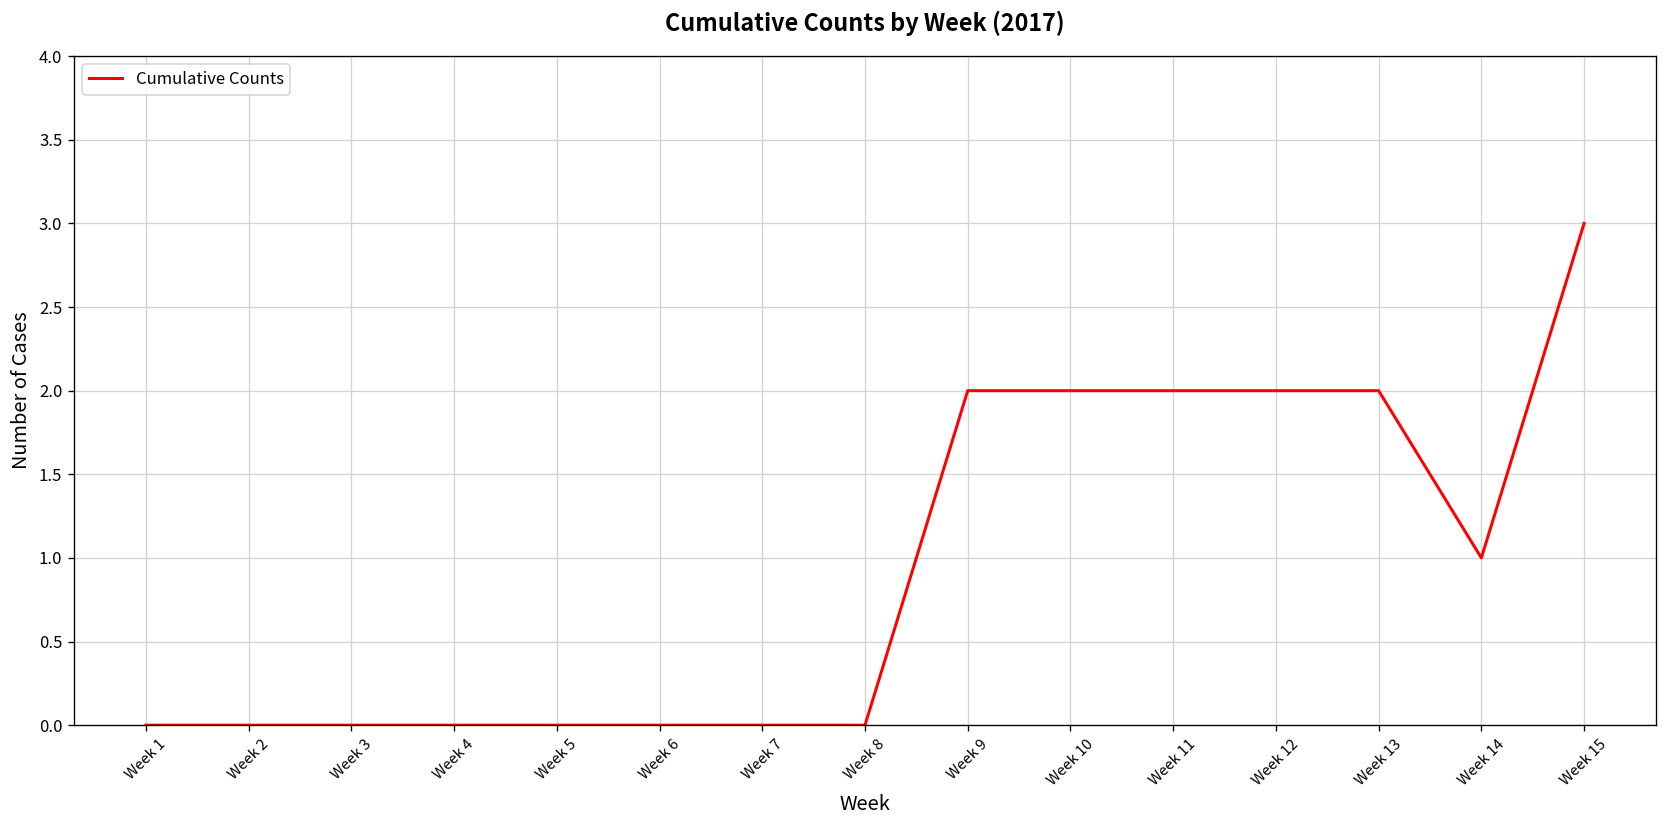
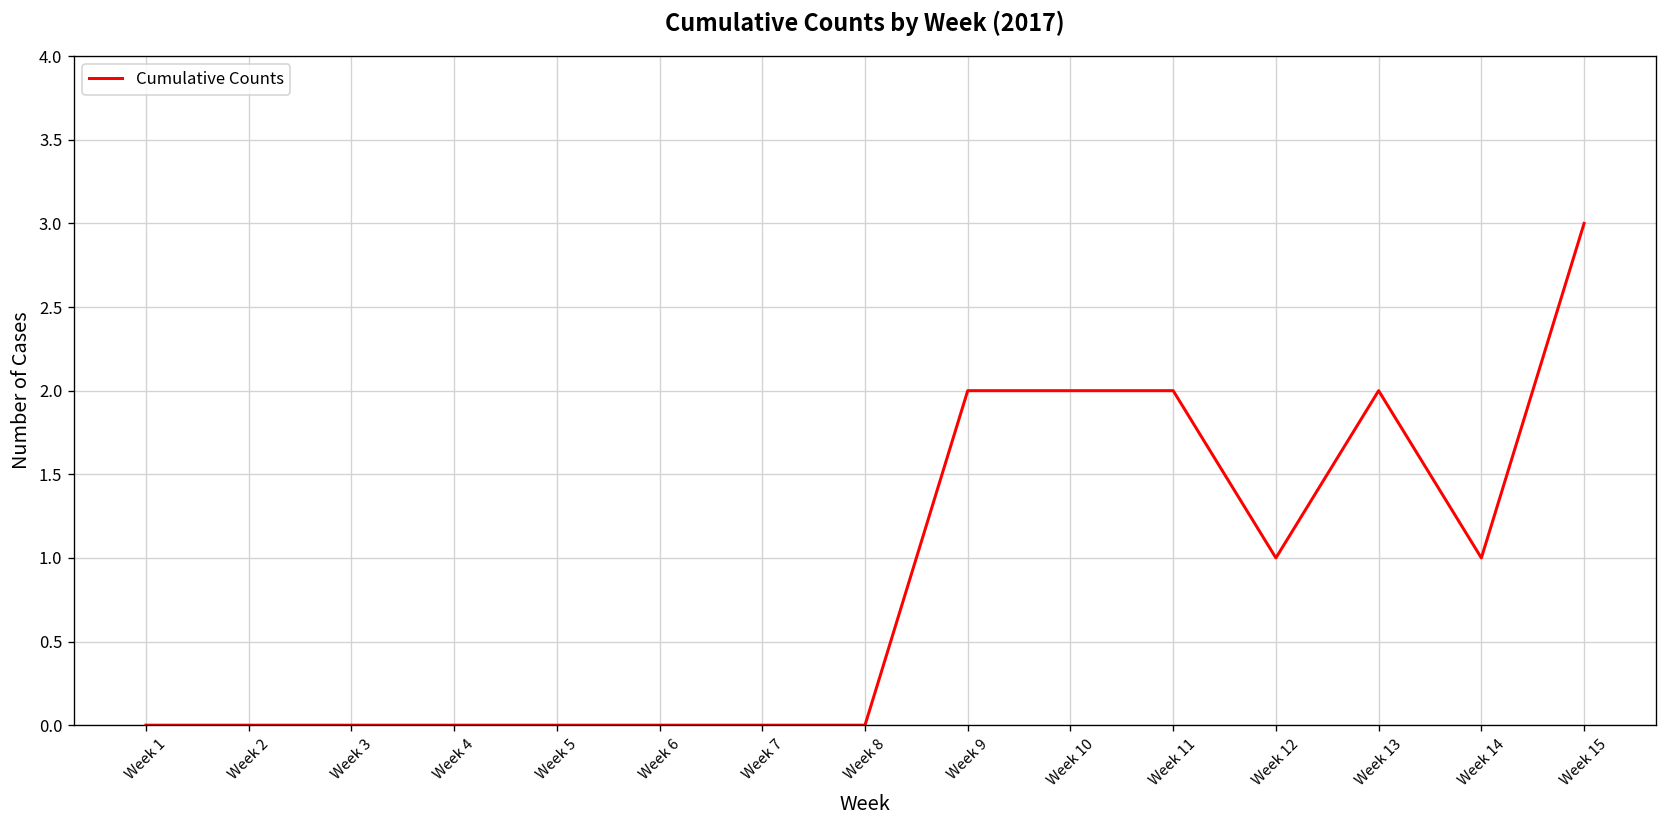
  {
    "Week 1": 0,
    "Week 2": 0,
    "Week 3": 0,
    "Week 4": 0,
    "Week 5": 0,
    "Week 6": 0,
    "Week 7": 0,
    "Week 8": 0,
    "Week 9": 2,
    "Week 10": 2,
    "Week 11": 2,
-   "Week 12": 2,
+   "Week 12": 1,
    "Week 13": 2,
    "Week 14": 1,
    "Week 15": 3
  }
